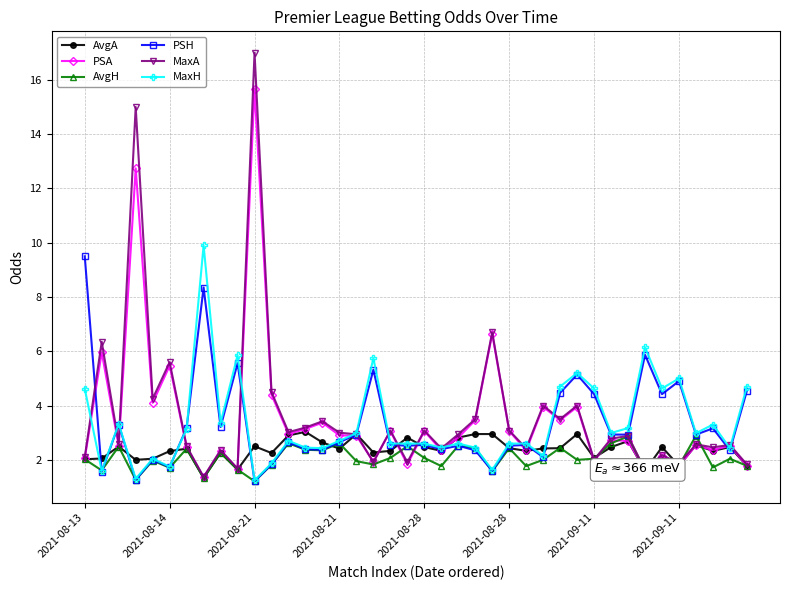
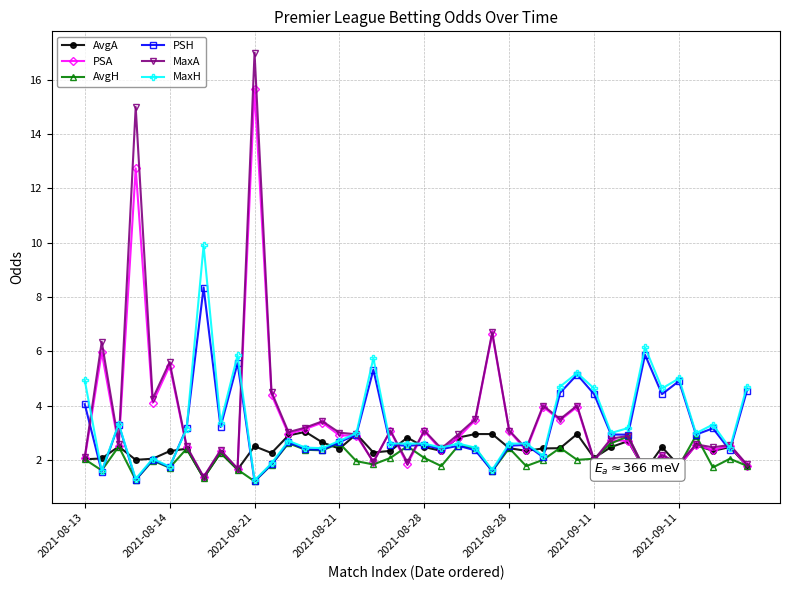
  {
    "PSH": {
-     "2021-08-13": 9.5
+     "2021-08-13": 4.1
    },
    "MaxH": {
-     "2021-08-13": 4.6
+     "2021-08-13": 4.9
    }
  }
